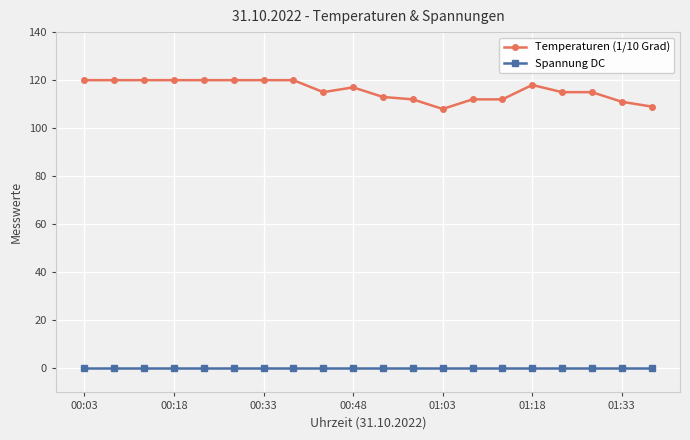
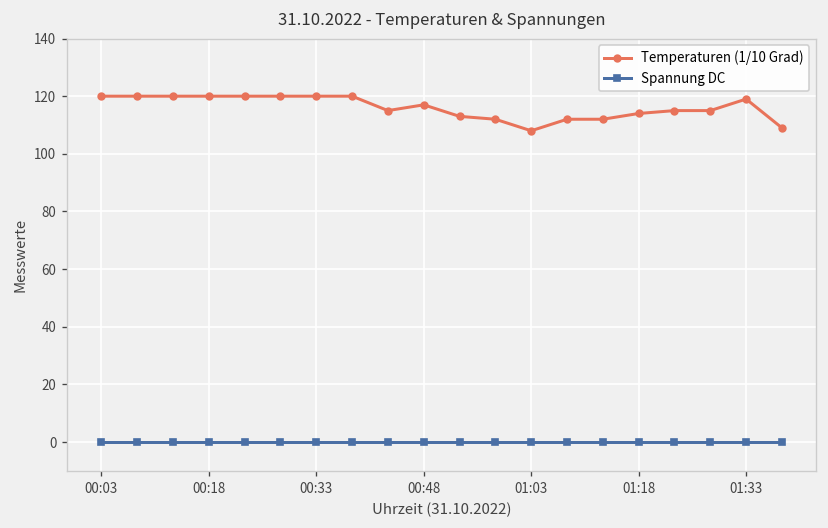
  {
    "Temperaturen (1/10 Grad)": {
      "00:03": 120,
      "00:18": 120,
      "00:33": 120,
      "00:48": 117,
      "01:03": 108,
-     "01:18": 118,
-     "01:33": 111
+     "01:18": 114,
+     "01:33": 119
    },
    "Spannung DC": {
      "00:03": 0,
      "00:18": 0,
      "00:33": 0,
      "00:48": 0,
      "01:03": 0,
      "01:18": 0,
      "01:33": 0
    }
  }
